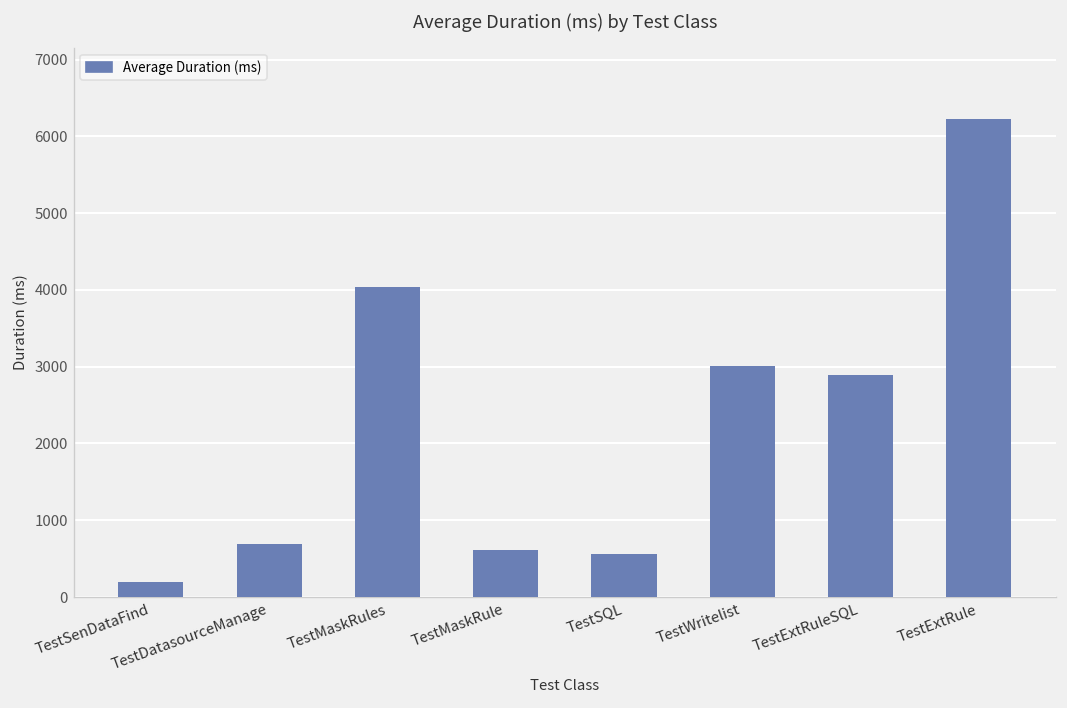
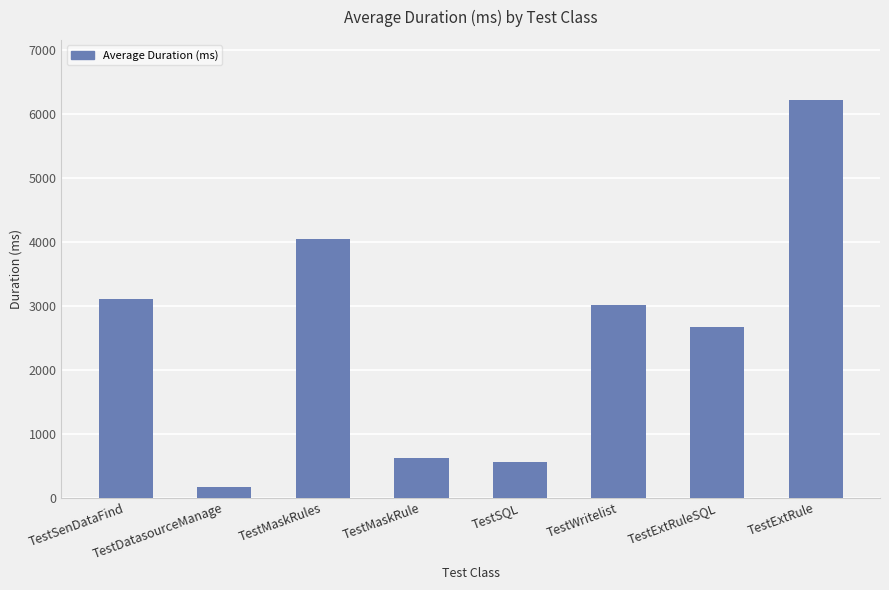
  {
-   "TestSenDataFind": 200,
-   "TestDatasourceManage": 700,
+   "TestSenDataFind": 3100,
+   "TestDatasourceManage": 200,
    "TestMaskRules": 4000,
    "TestMaskRule": 600,
    "TestSQL": 600,
    "TestWritelist": 3000,
-   "TestExtRuleSQL": 2900,
+   "TestExtRuleSQL": 2700,
    "TestExtRule": 6200
  }
